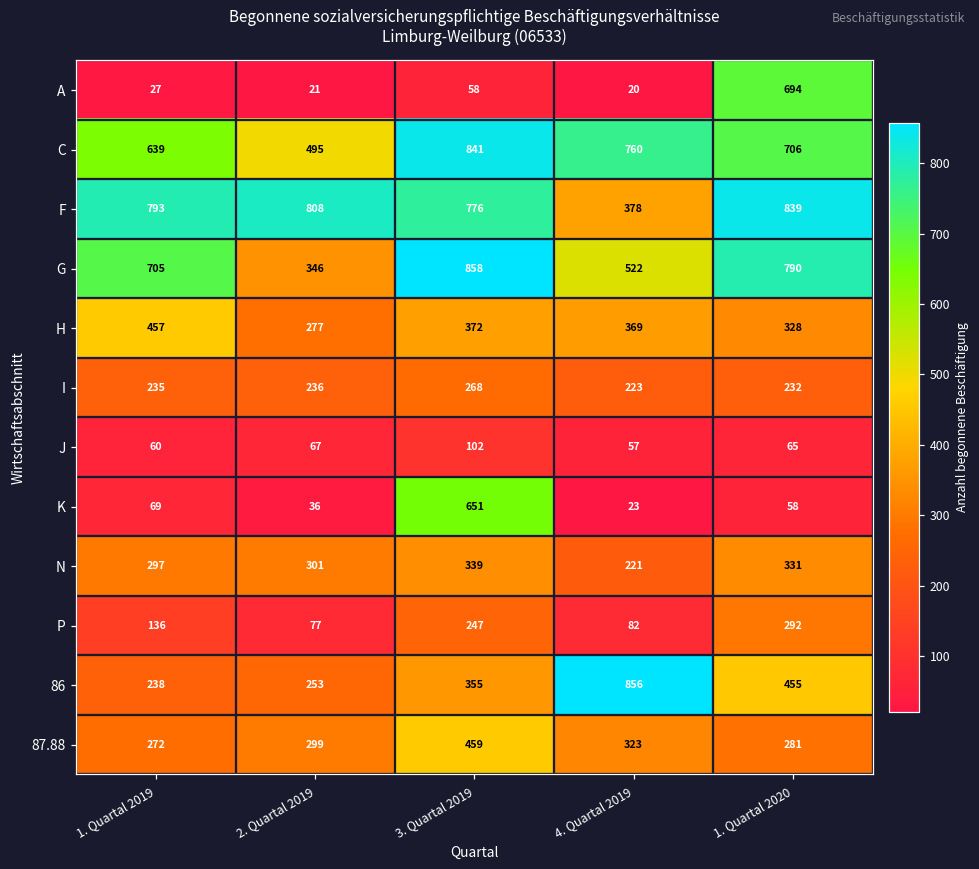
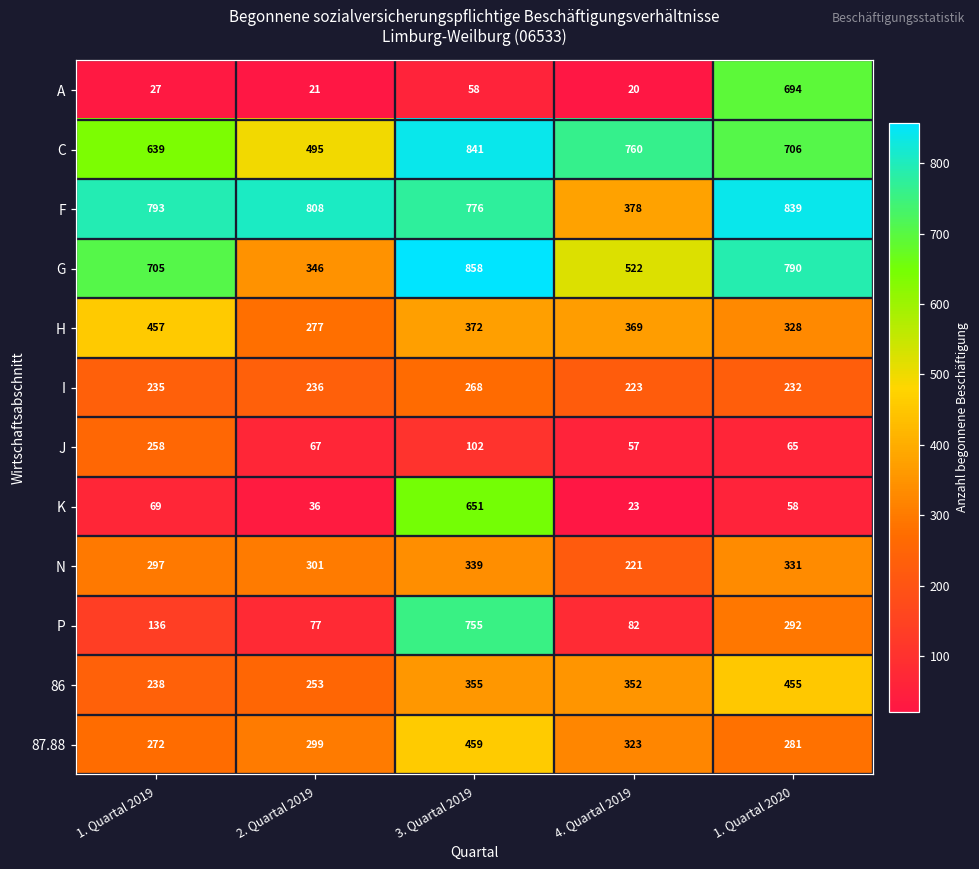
  {
    "A": {
      "1. Quartal 2019": 27,
      "2. Quartal 2019": 21,
      "3. Quartal 2019": 58,
      "4. Quartal 2019": 20,
      "1. Quartal 2020": 694
    },
    "C": {
      "1. Quartal 2019": 639,
      "2. Quartal 2019": 495,
      "3. Quartal 2019": 841,
      "4. Quartal 2019": 760,
      "1. Quartal 2020": 706
    },
    "F": {
      "1. Quartal 2019": 793,
      "2. Quartal 2019": 808,
      "3. Quartal 2019": 776,
      "4. Quartal 2019": 378,
      "1. Quartal 2020": 839
    },
    "G": {
      "1. Quartal 2019": 705,
      "2. Quartal 2019": 346,
      "3. Quartal 2019": 858,
      "4. Quartal 2019": 522,
      "1. Quartal 2020": 790
    },
    "H": {
      "1. Quartal 2019": 457,
      "2. Quartal 2019": 277,
      "3. Quartal 2019": 372,
      "4. Quartal 2019": 369,
      "1. Quartal 2020": 328
    },
    "I": {
      "1. Quartal 2019": 235,
      "2. Quartal 2019": 236,
      "3. Quartal 2019": 268,
      "4. Quartal 2019": 223,
      "1. Quartal 2020": 232
    },
    "J": {
-     "1. Quartal 2019": 60,
+     "1. Quartal 2019": 258,
      "2. Quartal 2019": 67,
      "3. Quartal 2019": 102,
      "4. Quartal 2019": 57,
      "1. Quartal 2020": 65
    },
    "K": {
      "1. Quartal 2019": 69,
      "2. Quartal 2019": 36,
      "3. Quartal 2019": 651,
      "4. Quartal 2019": 23,
      "1. Quartal 2020": 58
    },
    "N": {
      "1. Quartal 2019": 297,
      "2. Quartal 2019": 301,
      "3. Quartal 2019": 339,
      "4. Quartal 2019": 221,
      "1. Quartal 2020": 331
    },
    "P": {
      "1. Quartal 2019": 136,
      "2. Quartal 2019": 77,
-     "3. Quartal 2019": 247,
+     "3. Quartal 2019": 755,
      "4. Quartal 2019": 82,
      "1. Quartal 2020": 292
    },
    "86": {
      "1. Quartal 2019": 238,
      "2. Quartal 2019": 253,
      "3. Quartal 2019": 355,
-     "4. Quartal 2019": 856,
+     "4. Quartal 2019": 352,
      "1. Quartal 2020": 455
    },
    "87.88": {
      "1. Quartal 2019": 272,
      "2. Quartal 2019": 299,
      "3. Quartal 2019": 459,
      "4. Quartal 2019": 323,
      "1. Quartal 2020": 281
    }
  }
